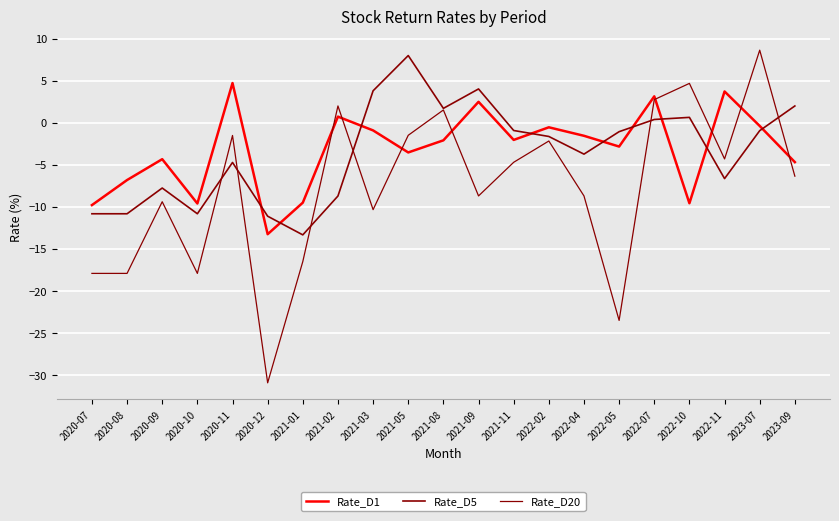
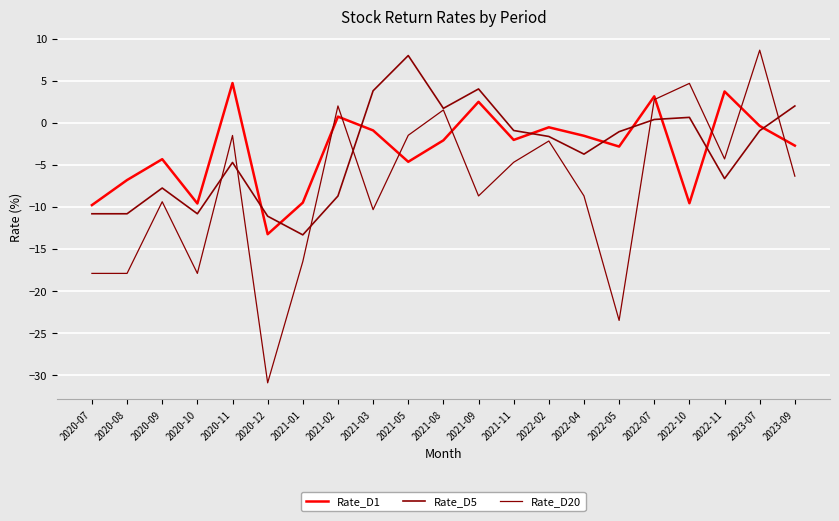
  {
    "Rate_D1": {
      "2020-07": -10,
      "2020-08": -7,
      "2020-09": -4,
      "2020-10": -10,
      "2020-11": 5,
      "2020-12": -13,
      "2021-01": -10,
      "2021-02": 1,
      "2021-03": -1,
-     "2021-05": -4,
+     "2021-05": -5,
      "2021-08": -2,
      "2021-09": 2,
      "2021-11": -2,
      "2022-02": -1,
      "2022-04": -2,
      "2022-05": -3,
      "2022-07": 3,
      "2022-10": -10,
      "2022-11": 4,
      "2023-07": 0,
-     "2023-09": -5
+     "2023-09": -3
    }
  }
